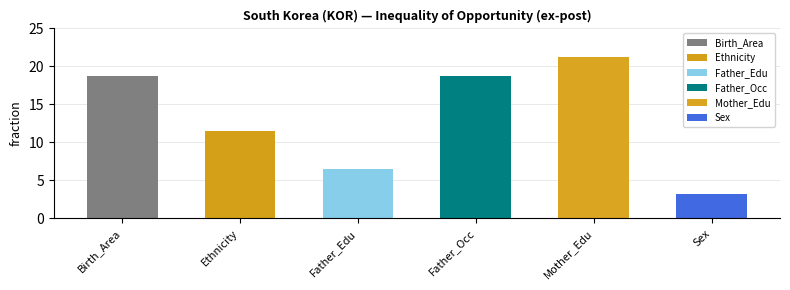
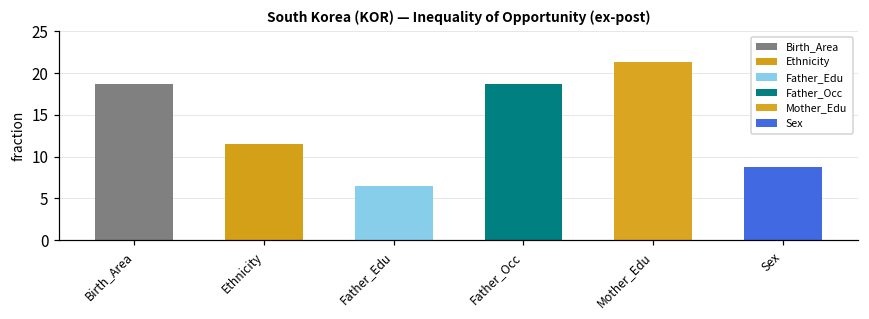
  {
    "Birth_Area": 19,
    "Ethnicity": 11,
    "Father_Edu": 7,
    "Father_Occ": 19,
    "Mother_Edu": 21,
-   "Sex": 3
+   "Sex": 9
  }
